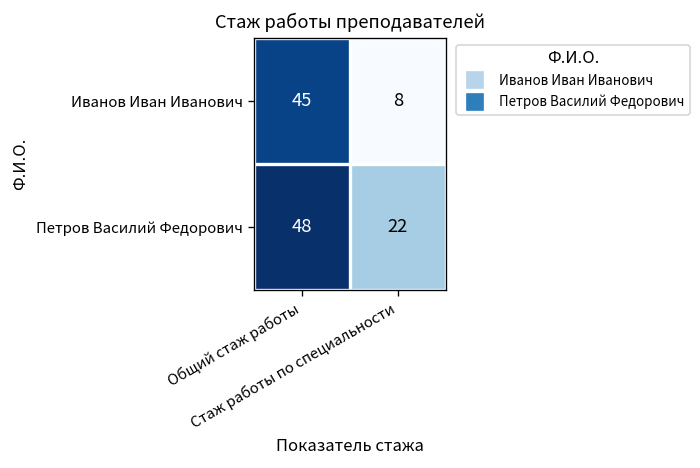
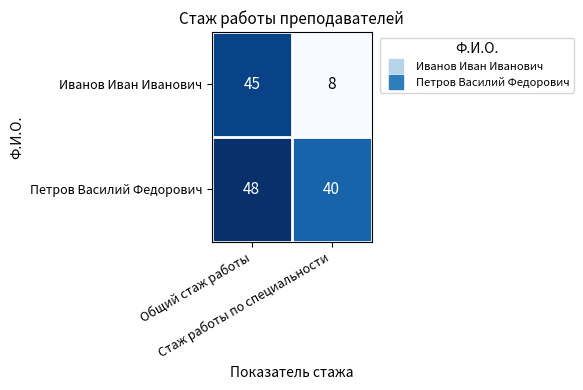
  {
    "Иванов Иван Иванович": {
      "Общий стаж работы": 45,
      "Стаж работы по специальности": 8
    },
    "Петров Василий Федорович": {
      "Общий стаж работы": 48,
-     "Стаж работы по специальности": 22
+     "Стаж работы по специальности": 40
    }
  }
